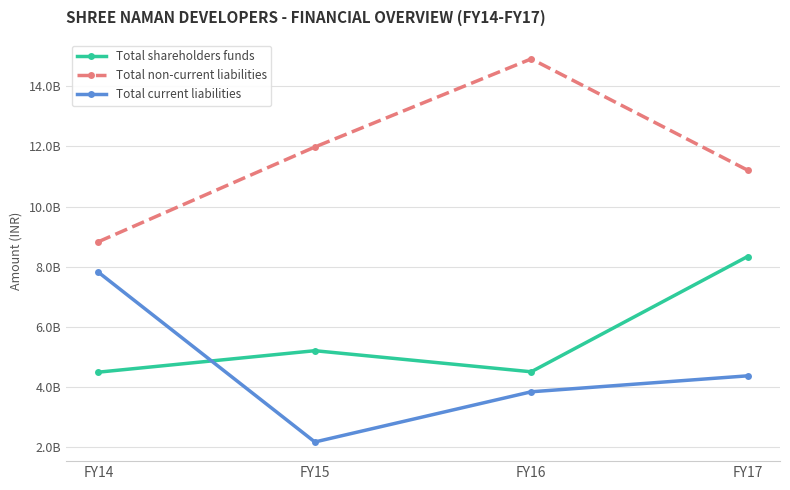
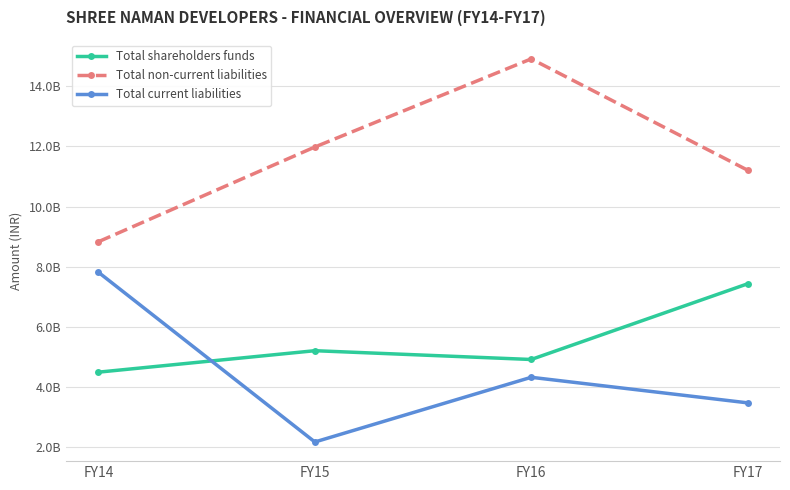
  {
    "Total shareholders funds": {
      "FY14": 4500000000,
      "FY15": 5200000000,
-     "FY16": 4500000000,
-     "FY17": 8300000000
+     "FY16": 4900000000,
+     "FY17": 7400000000
    },
    "Total non-current liabilities": {
      "FY14": 8800000000,
      "FY15": 12000000000,
      "FY16": 14900000000,
      "FY17": 11200000000
    },
    "Total current liabilities": {
      "FY14": 7800000000,
      "FY15": 2200000000,
-     "FY16": 3800000000,
-     "FY17": 4400000000
+     "FY16": 4300000000,
+     "FY17": 3500000000
    }
  }
